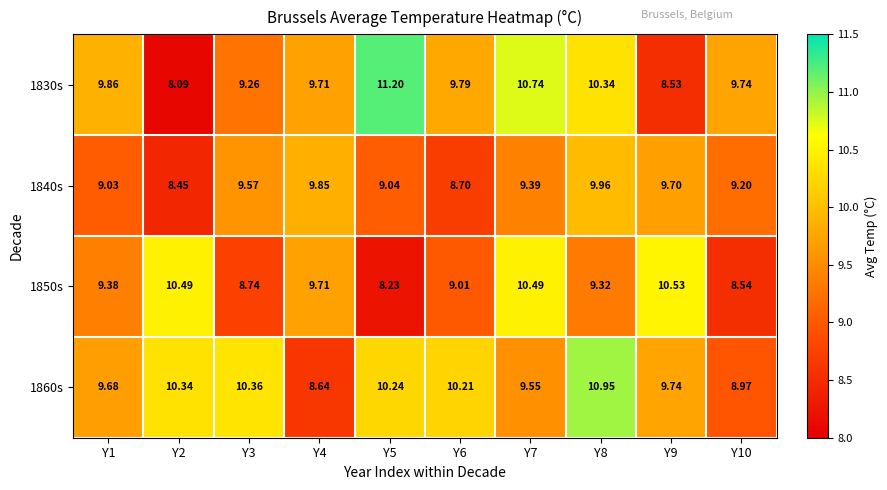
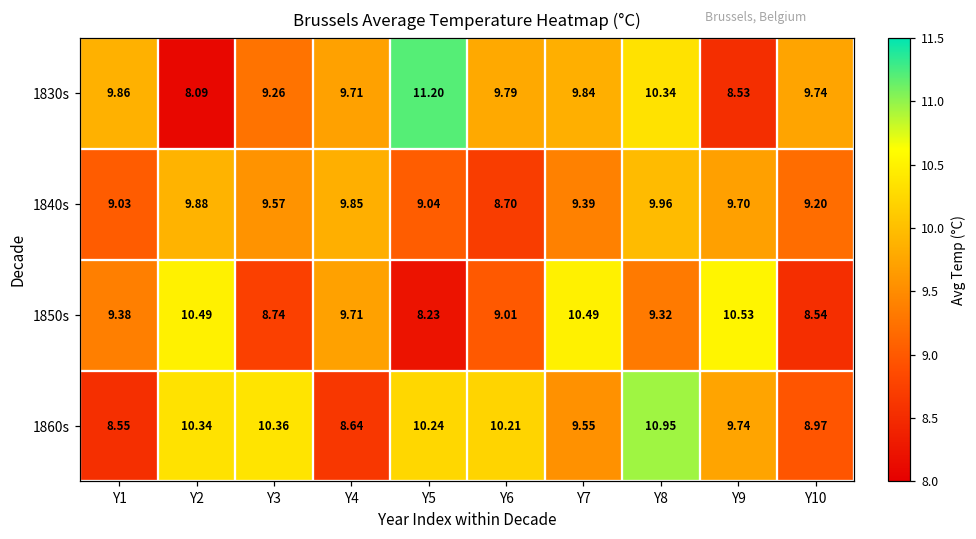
  {
    "1830s": {
      "Y1": 9.86,
      "Y2": 8.09,
      "Y3": 9.26,
      "Y4": 9.71,
      "Y5": 11.20,
      "Y6": 9.79,
-     "Y7": 10.74,
+     "Y7": 9.84,
      "Y8": 10.34,
      "Y9": 8.53,
      "Y10": 9.74
    },
    "1840s": {
      "Y1": 9.03,
-     "Y2": 8.45,
+     "Y2": 9.88,
      "Y3": 9.57,
      "Y4": 9.85,
      "Y5": 9.04,
      "Y6": 8.70,
      "Y7": 9.39,
      "Y8": 9.96,
      "Y9": 9.70,
      "Y10": 9.20
    },
    "1850s": {
      "Y1": 9.38,
      "Y2": 10.49,
      "Y3": 8.74,
      "Y4": 9.71,
      "Y5": 8.23,
      "Y6": 9.01,
      "Y7": 10.49,
      "Y8": 9.32,
      "Y9": 10.53,
      "Y10": 8.54
    },
    "1860s": {
-     "Y1": 9.68,
+     "Y1": 8.55,
      "Y2": 10.34,
      "Y3": 10.36,
      "Y4": 8.64,
      "Y5": 10.24,
      "Y6": 10.21,
      "Y7": 9.55,
      "Y8": 10.95,
      "Y9": 9.74,
      "Y10": 8.97
    }
  }
